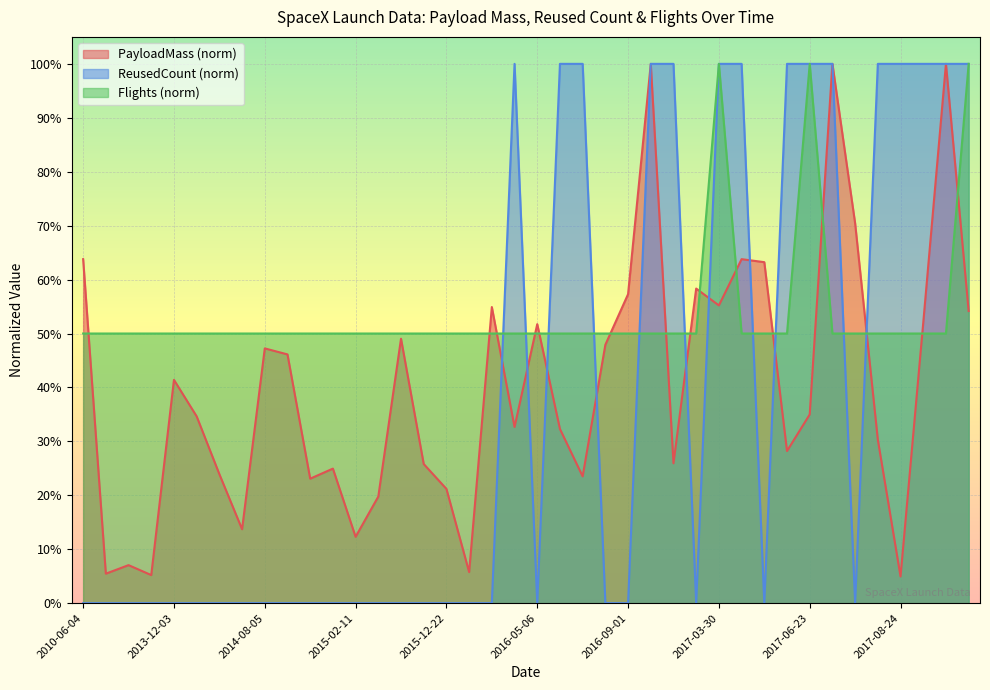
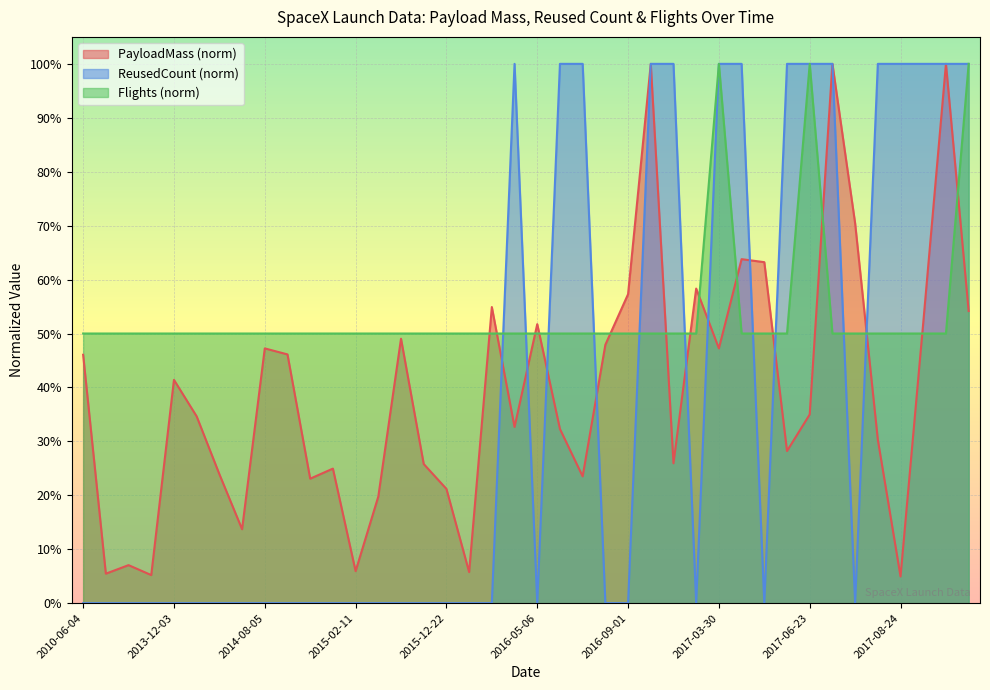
  {
    "PayloadMass (norm)": {
-     "2010-06-04": "64%",
+     "2010-06-04": "46%",
      "2013-12-03": "41%",
      "2014-08-05": "47%",
-     "2015-02-11": "12%",
+     "2015-02-11": "6%",
      "2015-12-22": "21%",
      "2016-05-06": "52%",
      "2016-09-01": "57%",
-     "2017-03-30": "55%",
+     "2017-03-30": "47%",
      "2017-06-23": "35%",
      "2017-08-24": "5%"
    },
    "ReusedCount (norm)": {
      "2010-06-04": "0%",
      "2013-12-03": "0%",
      "2014-08-05": "0%",
      "2015-02-11": "0%",
      "2015-12-22": "0%",
      "2016-05-06": "0%",
      "2016-09-01": "0%",
      "2017-08-24": "100%"
    },
    "Flights (norm)": {
      "2010-06-04": "50%",
      "2013-12-03": "50%",
      "2014-08-05": "50%",
      "2015-02-11": "50%",
      "2015-12-22": "50%",
      "2016-05-06": "50%",
      "2016-09-01": "50%",
      "2017-08-24": "50%"
    }
  }
